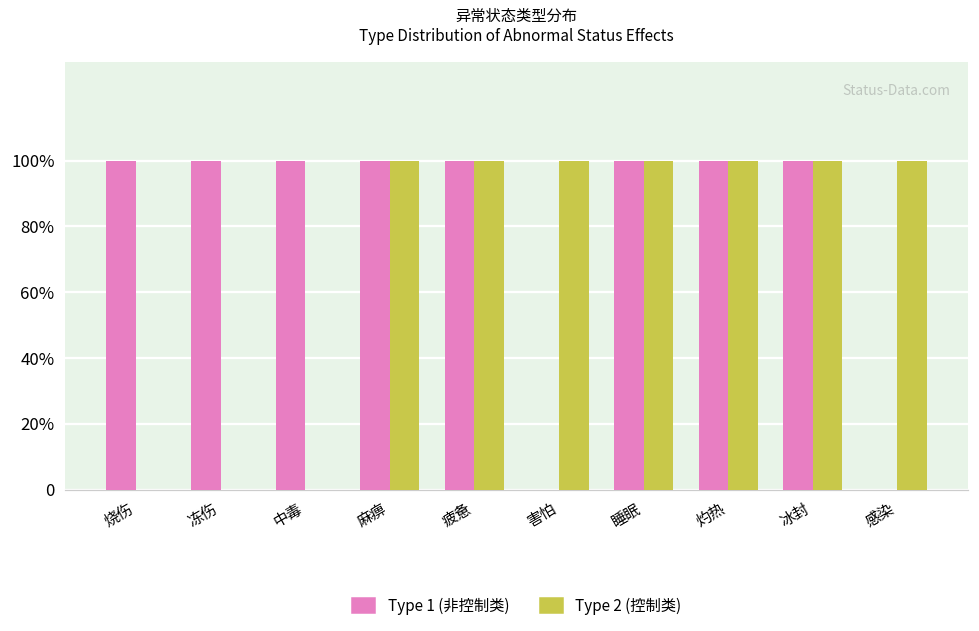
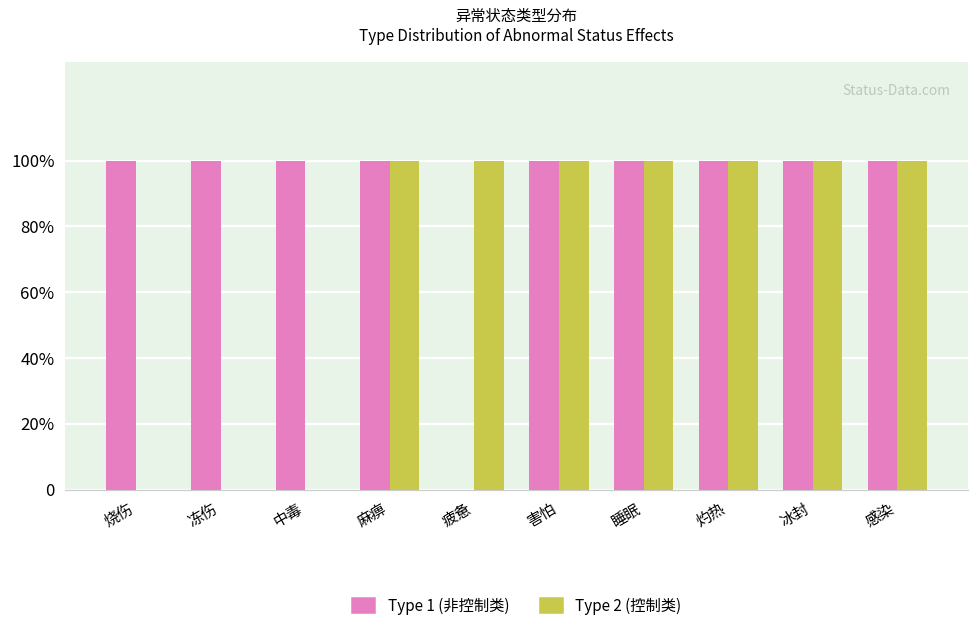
  {
    "Type 1 (非控制类)": {
      "烧伤": "100%",
      "冻伤": "100%",
      "中毒": "100%",
      "麻痹": "100%",
-     "疲惫": "100%",
-     "害怕": "0%",
+     "疲惫": "0%",
+     "害怕": "100%",
      "睡眠": "100%",
      "灼热": "100%",
      "冰封": "100%",
-     "感染": "0%"
+     "感染": "100%"
    },
    "Type 2 (控制类)": {
      "烧伤": "0%",
      "冻伤": "0%",
      "中毒": "0%",
      "麻痹": "100%",
      "疲惫": "100%",
      "害怕": "100%",
      "睡眠": "100%",
      "灼热": "100%",
      "冰封": "100%",
      "感染": "100%"
    }
  }
